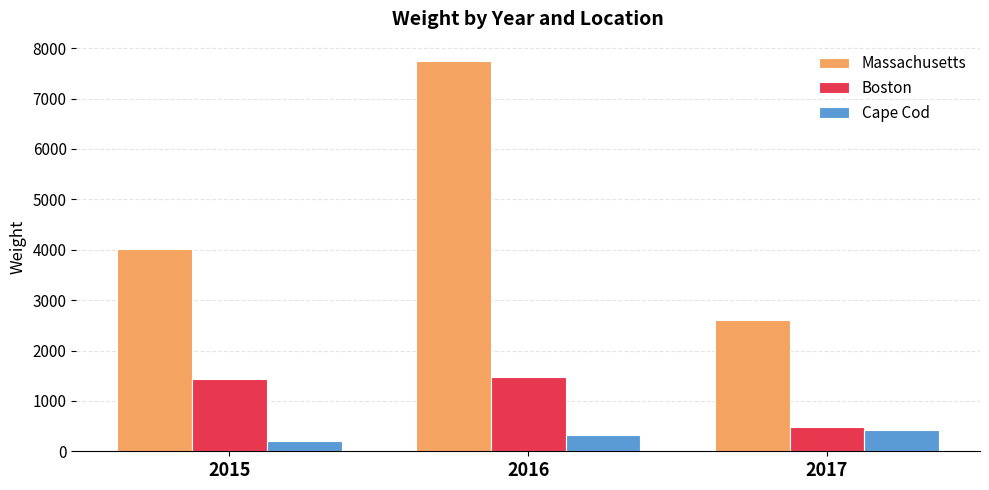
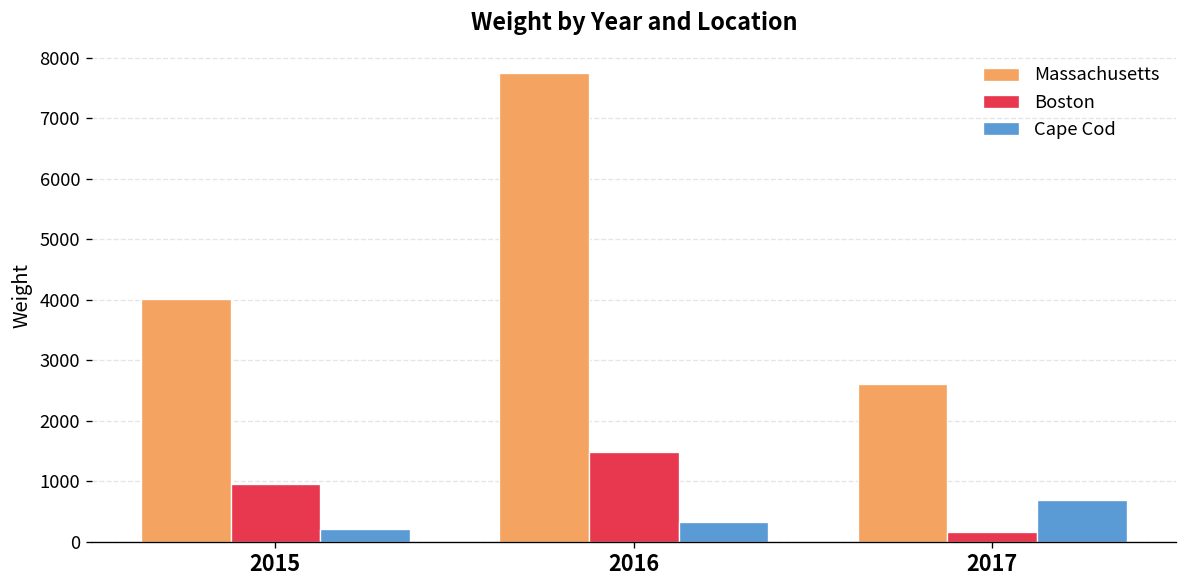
  {
    "Massachusetts": {
      "2015": 4000,
      "2016": 7700,
      "2017": 2600
    },
    "Boston": {
-     "2015": 1400,
+     "2015": 900,
      "2016": 1500,
-     "2017": 500
+     "2017": 200
    },
    "Cape Cod": {
      "2015": 200,
      "2016": 300,
-     "2017": 400
+     "2017": 700
    }
  }
